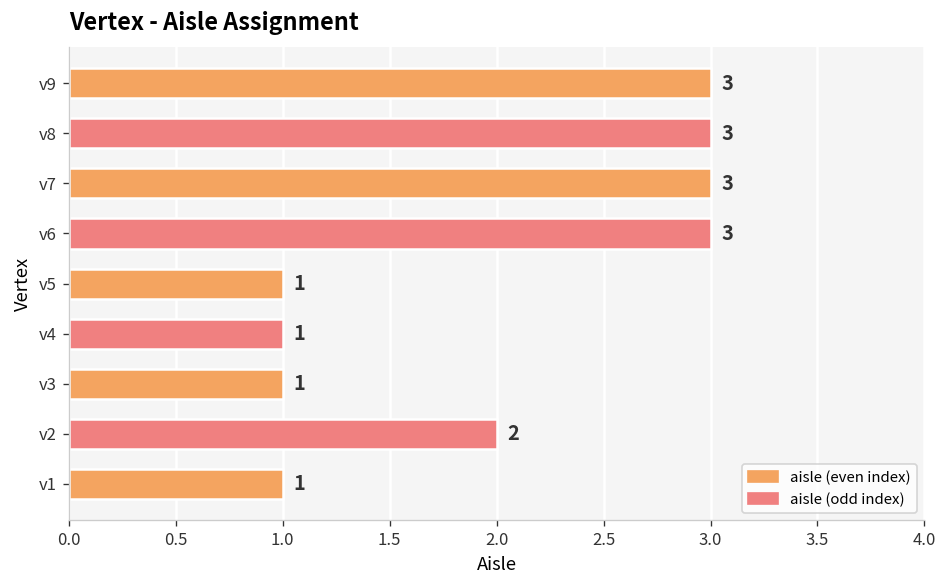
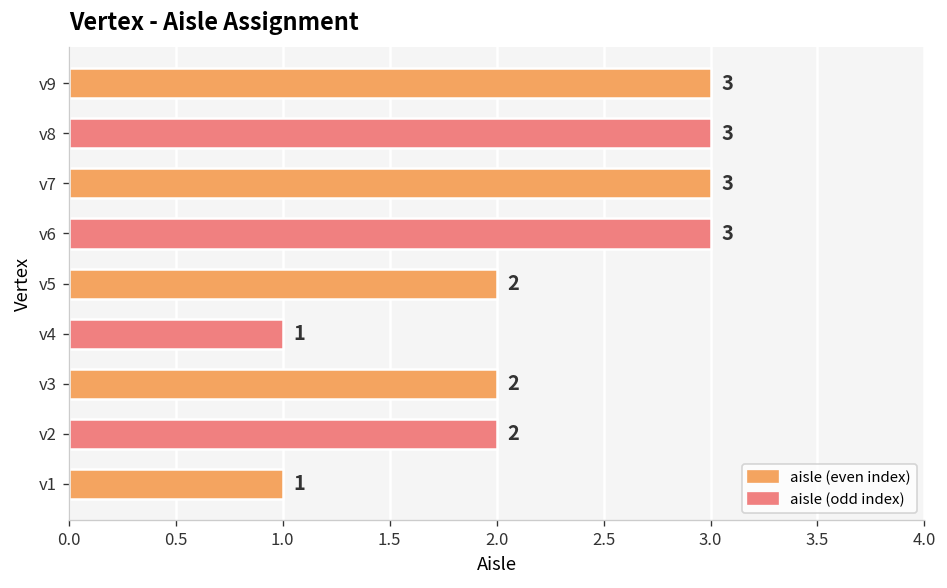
  {
    "v9": 3,
    "v8": 3,
    "v7": 3,
    "v6": 3,
-   "v5": 1,
+   "v5": 2,
    "v4": 1,
-   "v3": 1,
+   "v3": 2,
    "v2": 2,
    "v1": 1
  }
